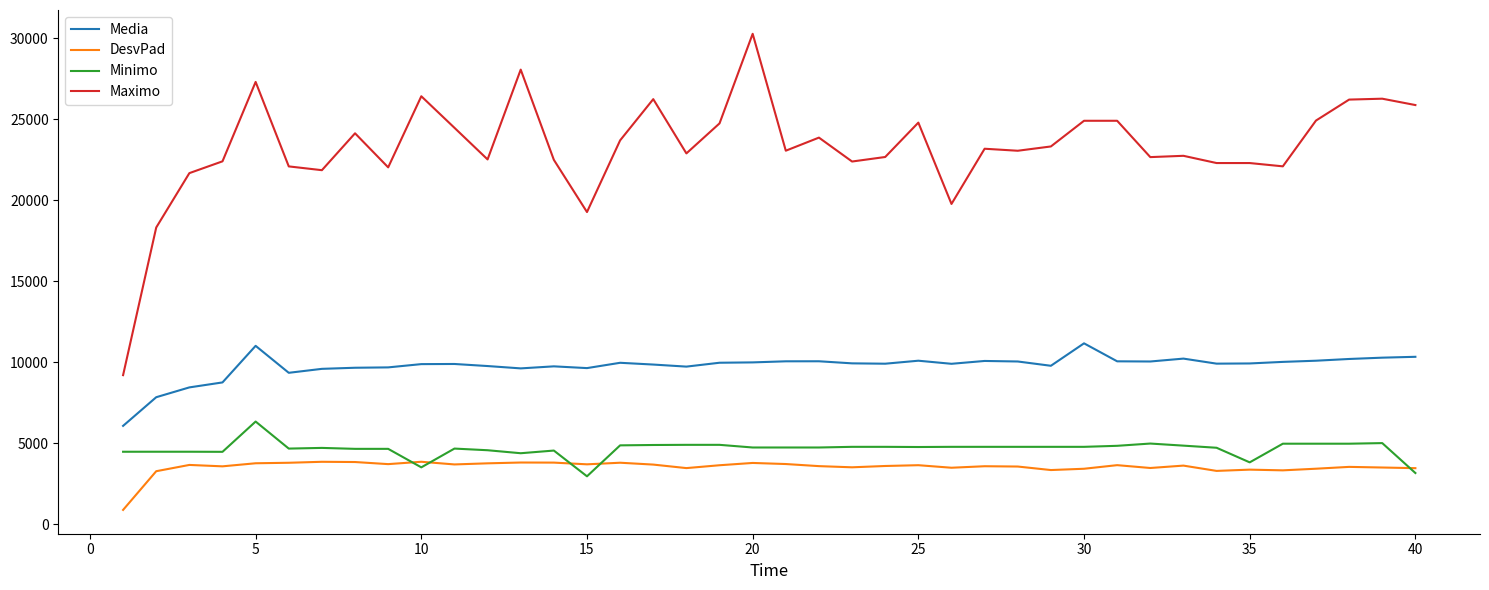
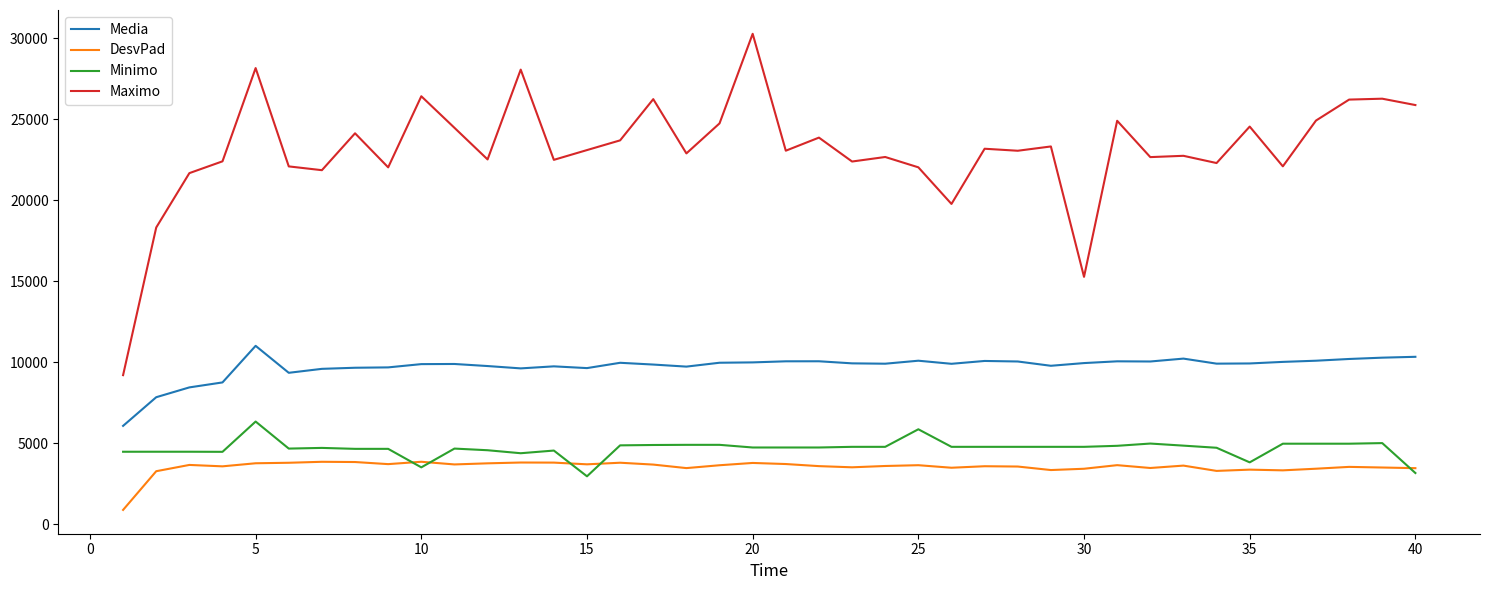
  {
    "Media": {
      "5": 11000,
      "10": 9900,
      "15": 9600,
      "20": 10000,
      "25": 10100,
-     "30": 11200,
+     "30": 9900,
      "35": 9900,
      "40": 10300
    },
    "DesvPad": {
      "5": 3800,
      "10": 3800,
      "15": 3700,
      "20": 3800,
      "25": 3600,
      "30": 3400,
      "35": 3400,
      "40": 3400
    },
    "Minimo": {
      "5": 6300,
      "10": 3500,
      "15": 2900,
      "20": 4700,
-     "25": 4800,
+     "25": 5800,
      "30": 4800,
      "35": 3800,
      "40": 3100
    },
    "Maximo": {
-     "5": 27300,
+     "5": 28200,
      "10": 26400,
-     "15": 19300,
+     "15": 23100,
      "20": 30300,
-     "25": 24800,
-     "30": 24900,
-     "35": 22300,
+     "25": 22000,
+     "30": 15300,
+     "35": 24500,
      "40": 25900
    }
  }
